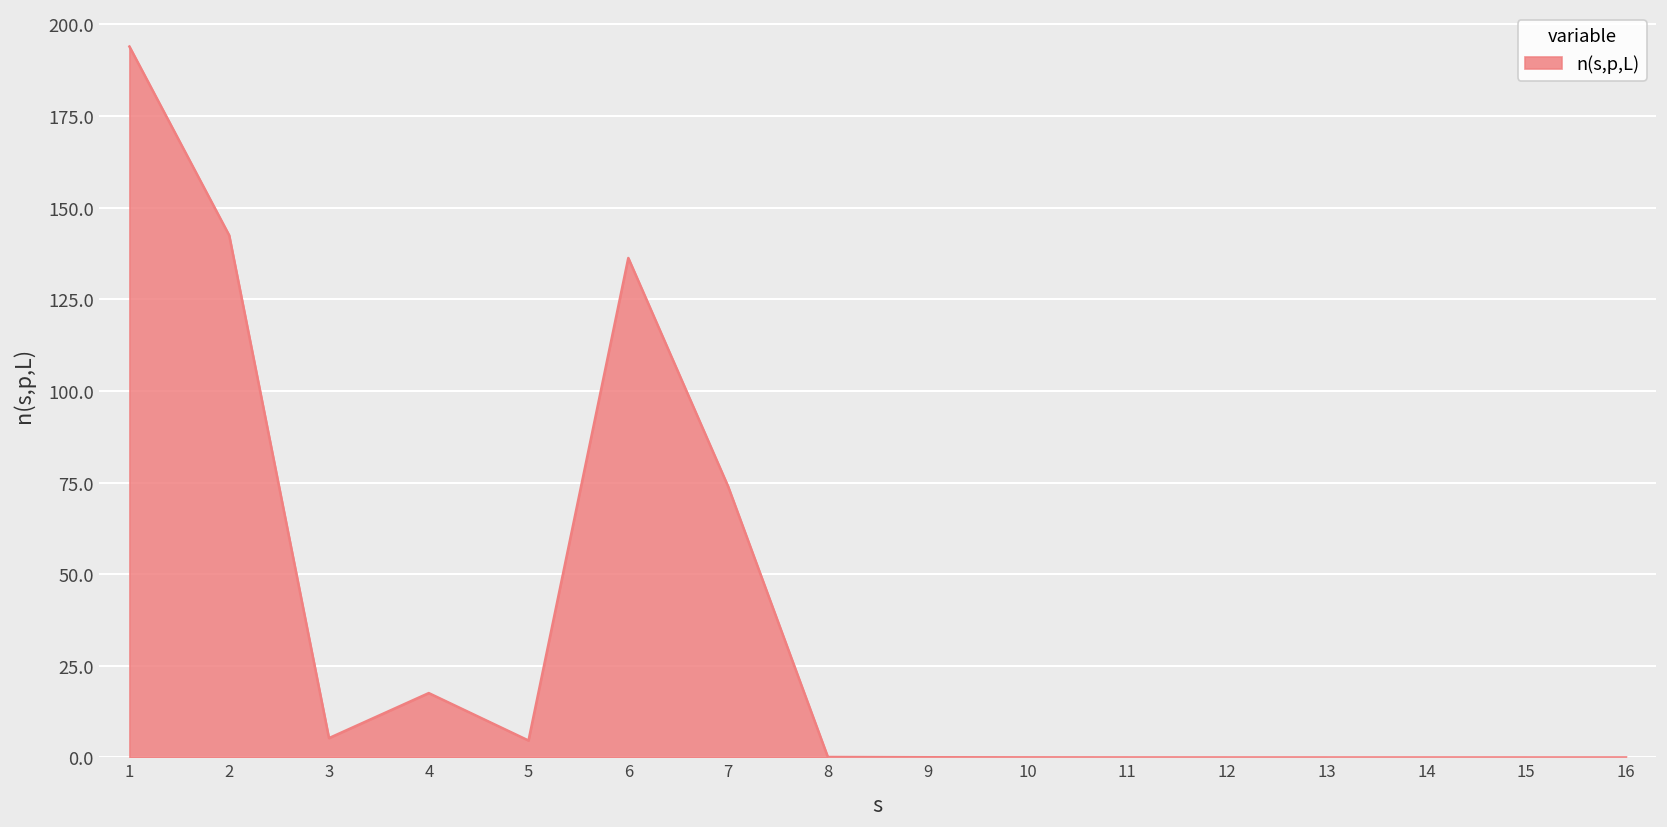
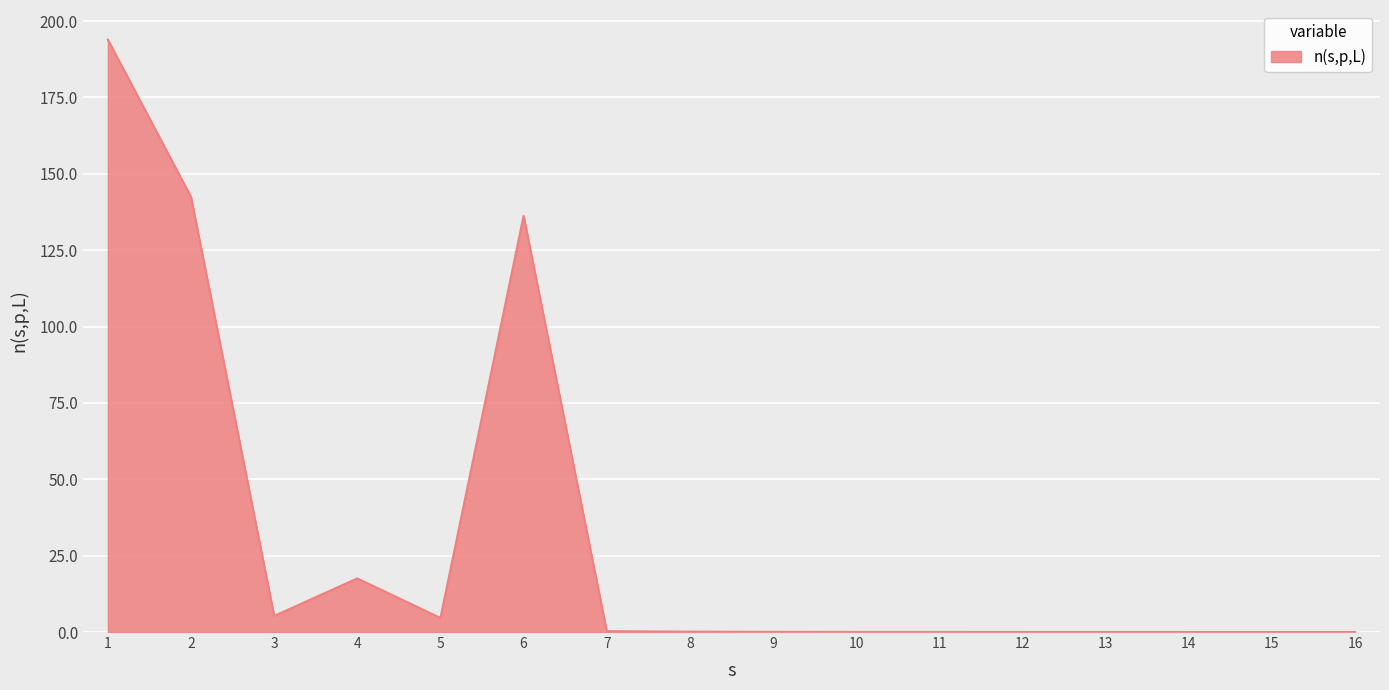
  {
    "1": 194,
    "2": 142,
    "3": 5,
    "4": 18,
    "5": 5,
    "6": 136,
-   "7": 74,
+   "7": 0,
    "8": 0,
    "9": 0,
    "10": 0,
    "11": 0,
    "12": 0,
    "13": 0,
    "14": 0,
    "15": 0,
    "16": 0
  }
